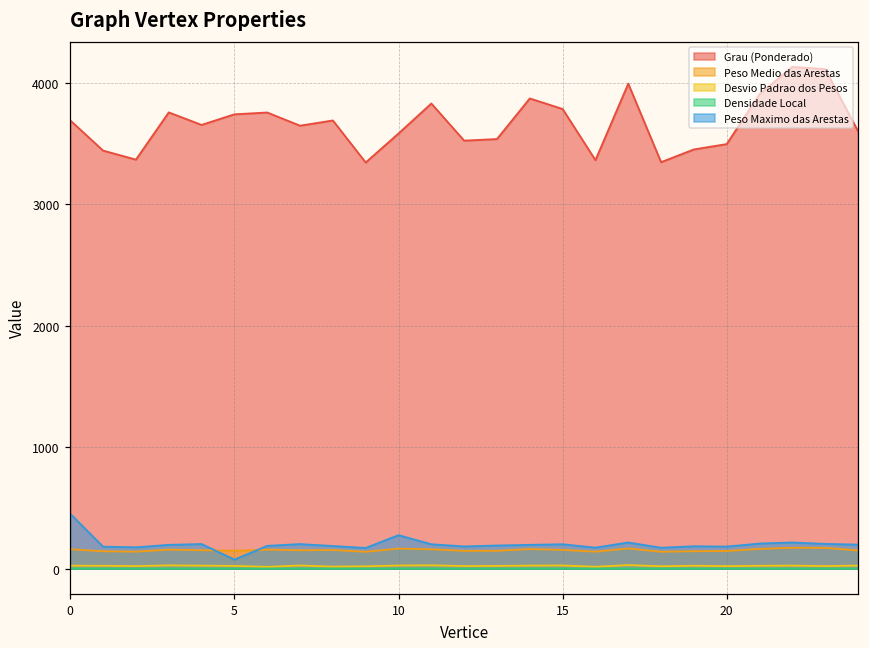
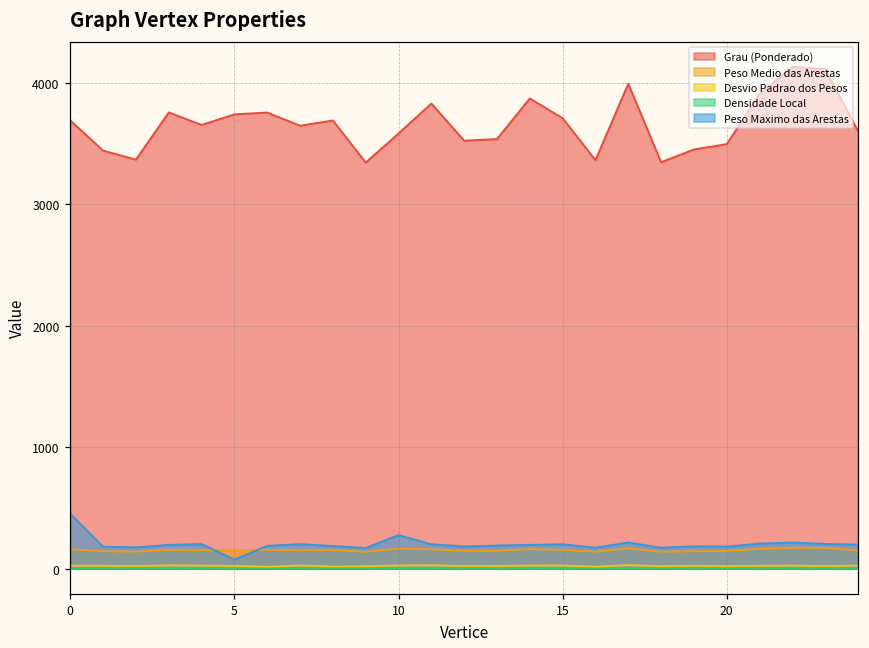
  {
    "Grau (Ponderado)": {
      "0": 3690,
      "5": 3740,
      "10": 3580,
-     "15": 3790,
+     "15": 3710,
      "20": 3500
    },
    "Densidade Local": {
      "0": 0,
      "10": 0,
      "15": 0
    },
    "Peso Maximo das Arestas": {
      "0": 450,
      "5": 70,
      "10": 280,
      "15": 200,
      "20": 180
    }
  }
